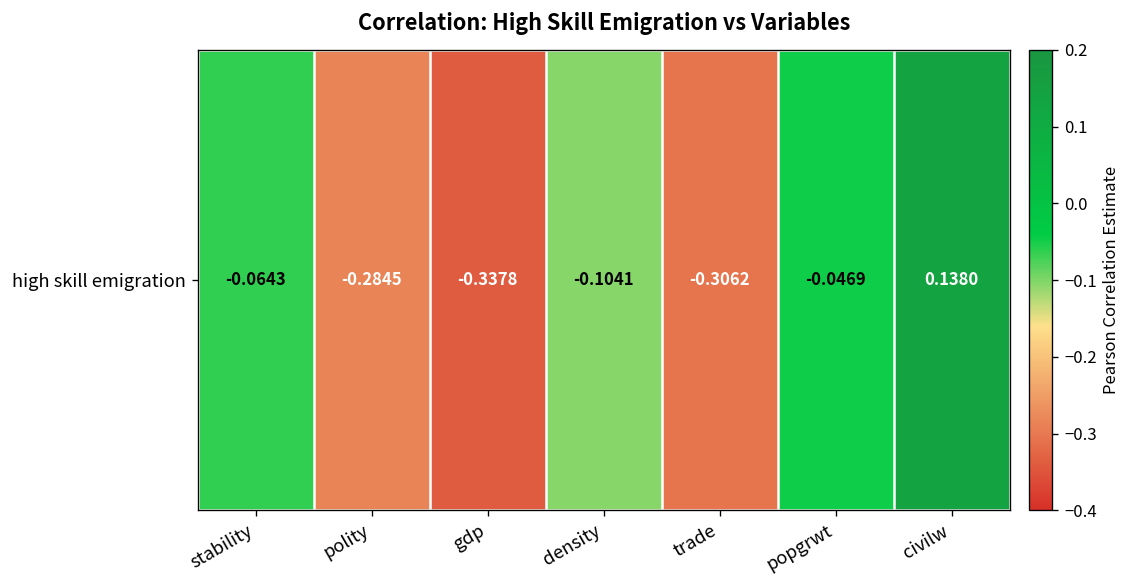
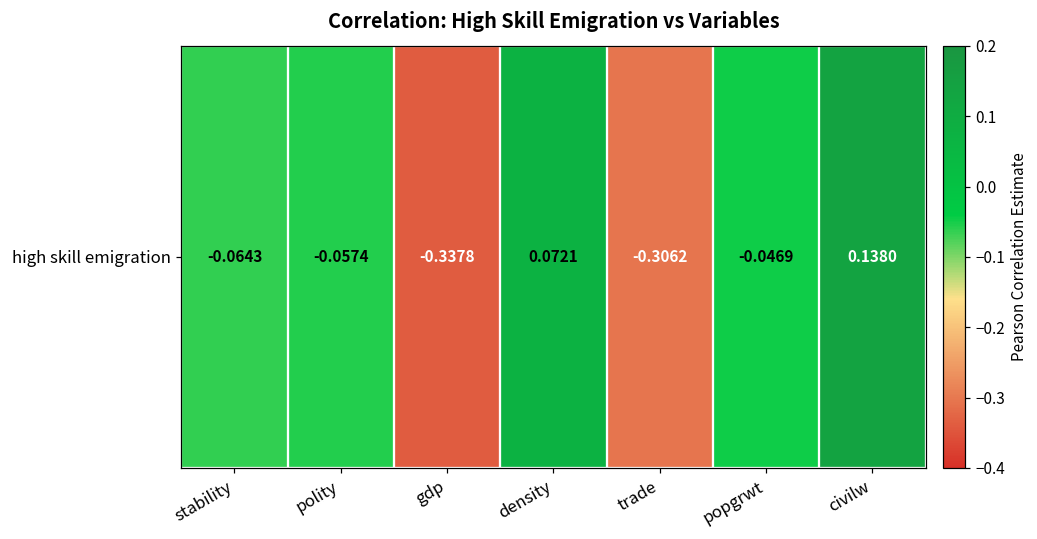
  {
    "high skill emigration": {
      "stability": -0.0643,
-     "polity": -0.2845,
+     "polity": -0.0574,
      "gdp": -0.3378,
-     "density": -0.1041,
+     "density": 0.0721,
      "trade": -0.3062,
      "popgrwt": -0.0469,
      "civilw": 0.1380
    }
  }
